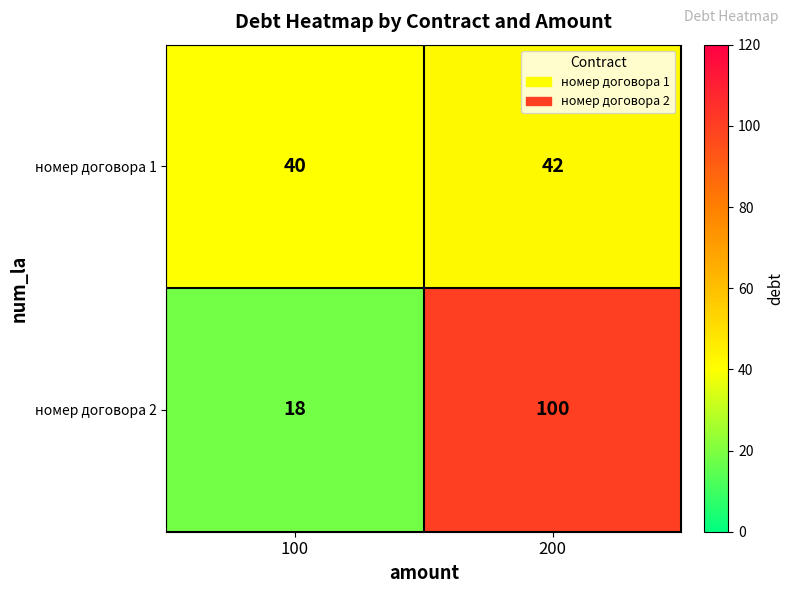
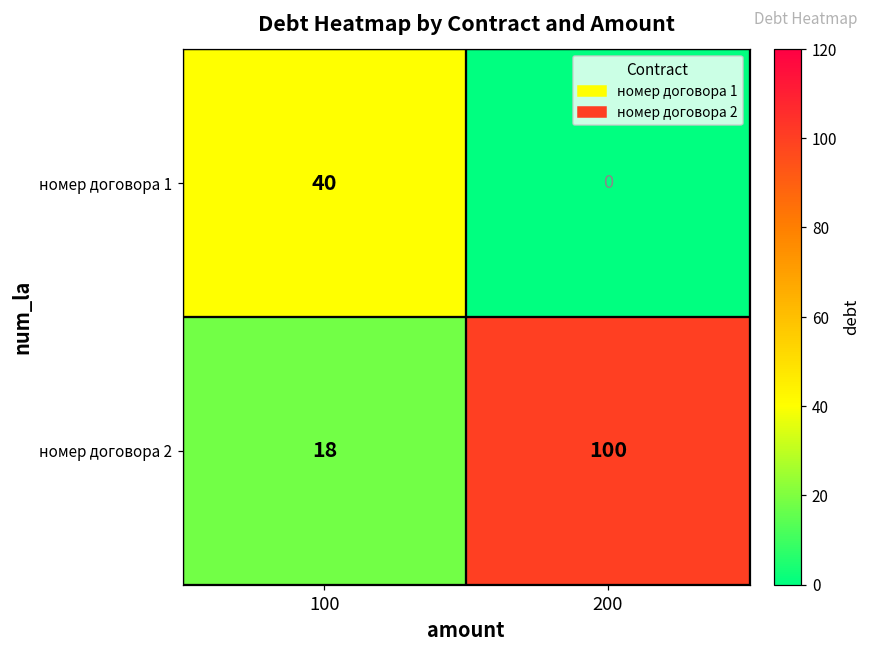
  {
    "номер договора 1": {
      "100": 40,
-     "200": 42
+     "200": 0
    },
    "номер договора 2": {
      "100": 18,
      "200": 100
    }
  }
